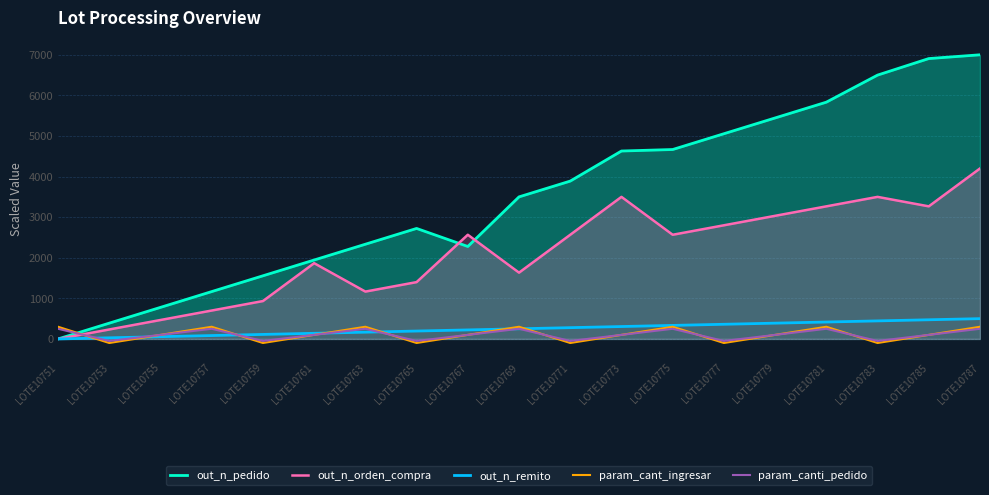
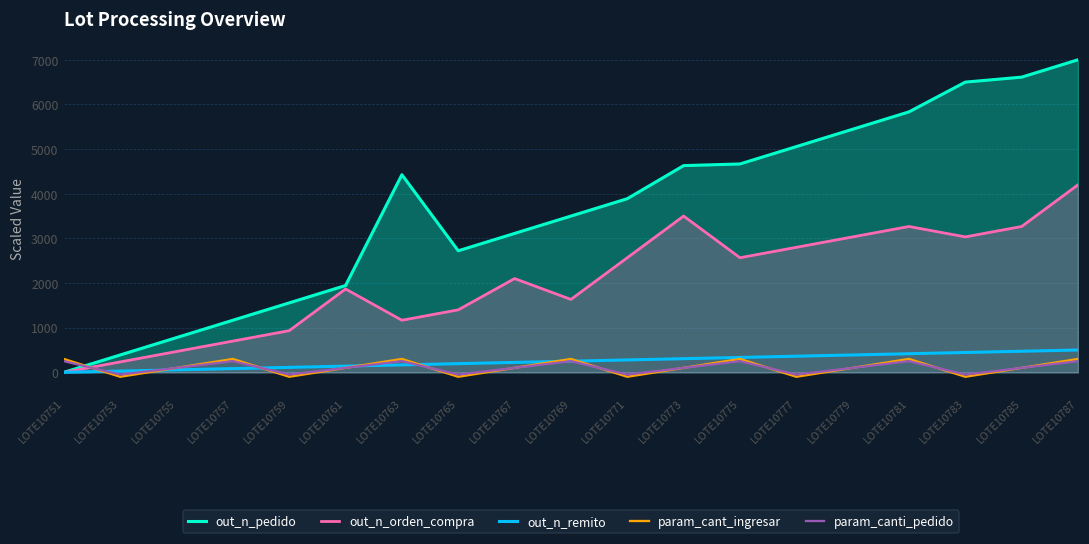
  {
    "out_n_pedido": {
      "LOTE10753": 400,
      "LOTE10755": 800,
      "LOTE10757": 1200,
      "LOTE10759": 1600,
      "LOTE10761": 1900,
-     "LOTE10763": 2300,
+     "LOTE10763": 4400,
      "LOTE10765": 2700,
-     "LOTE10767": 2300,
+     "LOTE10767": 3100,
      "LOTE10769": 3500,
      "LOTE10771": 3900,
      "LOTE10773": 4600,
      "LOTE10775": 4700,
      "LOTE10777": 5100,
      "LOTE10779": 5400,
      "LOTE10781": 5800,
      "LOTE10783": 6500,
-     "LOTE10785": 6900,
+     "LOTE10785": 6600,
      "LOTE10787": 7000
    },
    "out_n_orden_compra": {
      "LOTE10753": 200,
      "LOTE10755": 500,
      "LOTE10757": 700,
      "LOTE10759": 900,
      "LOTE10761": 1900,
      "LOTE10763": 1200,
      "LOTE10765": 1400,
-     "LOTE10767": 2600,
+     "LOTE10767": 2100,
      "LOTE10769": 1600,
      "LOTE10771": 2600,
      "LOTE10773": 3500,
      "LOTE10775": 2600,
      "LOTE10777": 2800,
      "LOTE10779": 3000,
      "LOTE10781": 3300,
-     "LOTE10783": 3500,
+     "LOTE10783": 3000,
      "LOTE10785": 3300,
      "LOTE10787": 4200
    },
    "out_n_remito": {
      "LOTE10753": 0,
      "LOTE10757": 100,
      "LOTE10759": 100,
      "LOTE10763": 200,
      "LOTE10765": 200,
      "LOTE10767": 200,
      "LOTE10771": 300,
      "LOTE10773": 300,
      "LOTE10777": 400,
      "LOTE10779": 400,
      "LOTE10781": 400,
      "LOTE10783": 400,
      "LOTE10785": 500,
      "LOTE10787": 500
    }
  }
